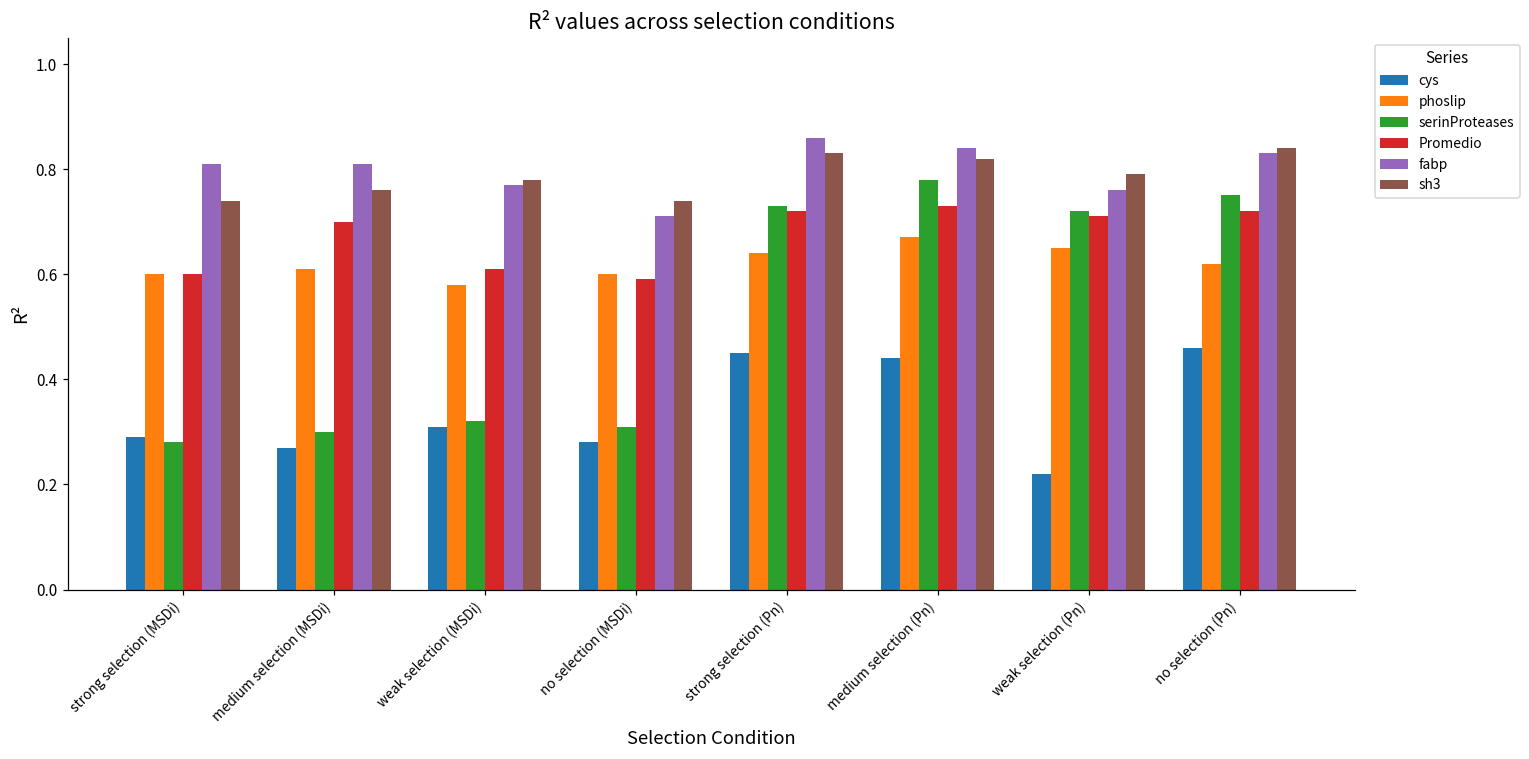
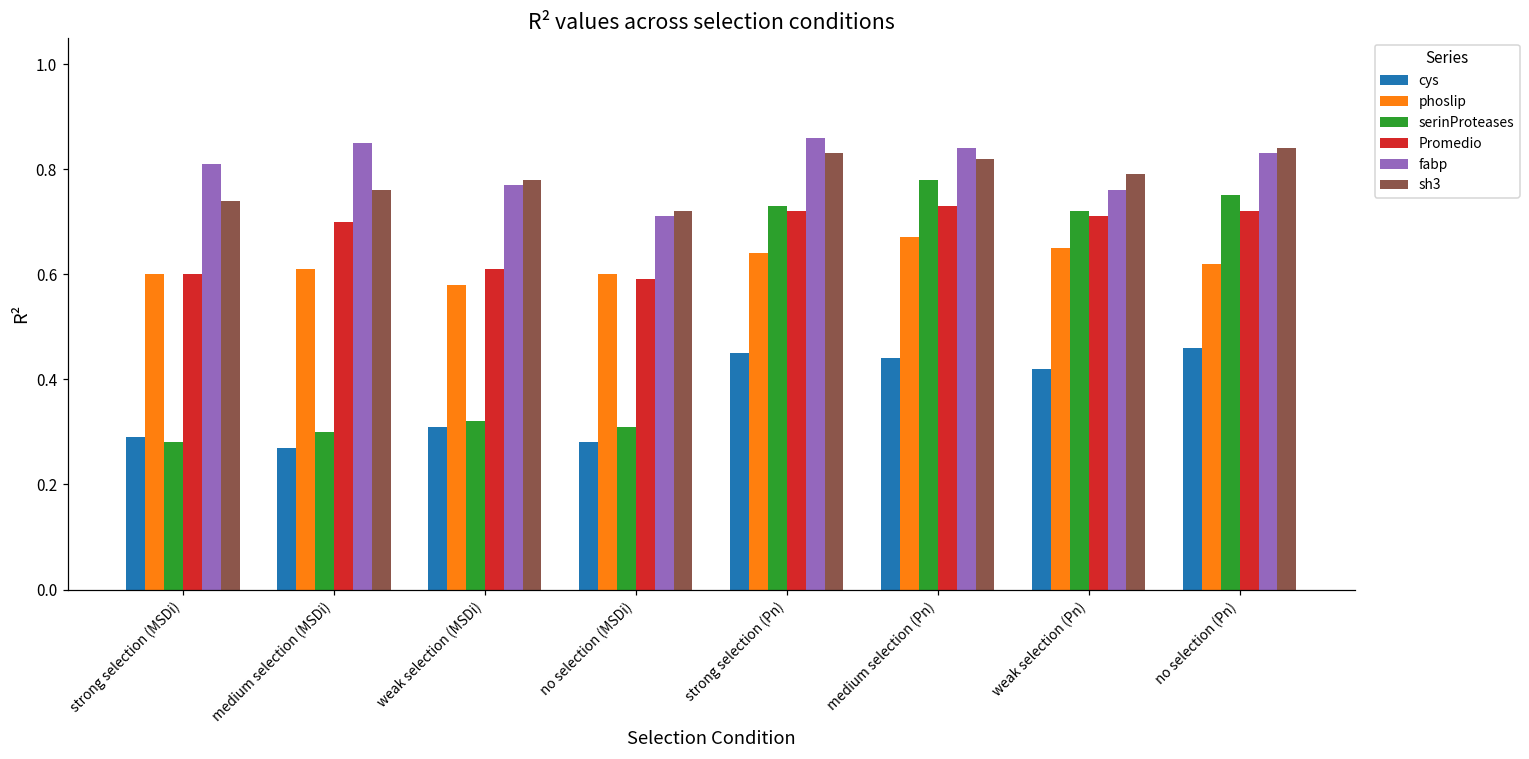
  {
    "cys": {
      "strong selection (MSDi)": 0.29,
      "medium selection (MSDi)": 0.27,
      "weak selection (MSDi)": 0.31,
      "no selection (MSDi)": 0.28,
      "strong selection (Pn)": 0.45,
      "medium selection (Pn)": 0.44,
-     "weak selection (Pn)": 0.22,
+     "weak selection (Pn)": 0.42,
      "no selection (Pn)": 0.46
    },
    "phoslip": {
      "strong selection (MSDi)": 0.60,
      "medium selection (MSDi)": 0.61,
      "weak selection (MSDi)": 0.58,
      "no selection (MSDi)": 0.60,
      "strong selection (Pn)": 0.64,
      "medium selection (Pn)": 0.67,
      "weak selection (Pn)": 0.65,
      "no selection (Pn)": 0.62
    },
    "serinProteases": {
      "strong selection (MSDi)": 0.28,
      "medium selection (MSDi)": 0.30,
      "weak selection (MSDi)": 0.32,
      "no selection (MSDi)": 0.31,
      "strong selection (Pn)": 0.73,
      "medium selection (Pn)": 0.78,
      "weak selection (Pn)": 0.72,
      "no selection (Pn)": 0.75
    },
    "Promedio": {
      "strong selection (MSDi)": 0.60,
      "medium selection (MSDi)": 0.70,
      "weak selection (MSDi)": 0.61,
      "no selection (MSDi)": 0.59,
      "strong selection (Pn)": 0.72,
      "medium selection (Pn)": 0.73,
      "weak selection (Pn)": 0.71,
      "no selection (Pn)": 0.72
    },
    "fabp": {
      "strong selection (MSDi)": 0.81,
-     "medium selection (MSDi)": 0.81,
+     "medium selection (MSDi)": 0.85,
      "weak selection (MSDi)": 0.77,
      "no selection (MSDi)": 0.71,
      "strong selection (Pn)": 0.86,
      "medium selection (Pn)": 0.84,
      "weak selection (Pn)": 0.76,
      "no selection (Pn)": 0.83
    },
    "sh3": {
      "strong selection (MSDi)": 0.74,
      "medium selection (MSDi)": 0.76,
      "weak selection (MSDi)": 0.78,
-     "no selection (MSDi)": 0.74,
+     "no selection (MSDi)": 0.72,
      "strong selection (Pn)": 0.83,
      "medium selection (Pn)": 0.82,
      "weak selection (Pn)": 0.79,
      "no selection (Pn)": 0.84
    }
  }
